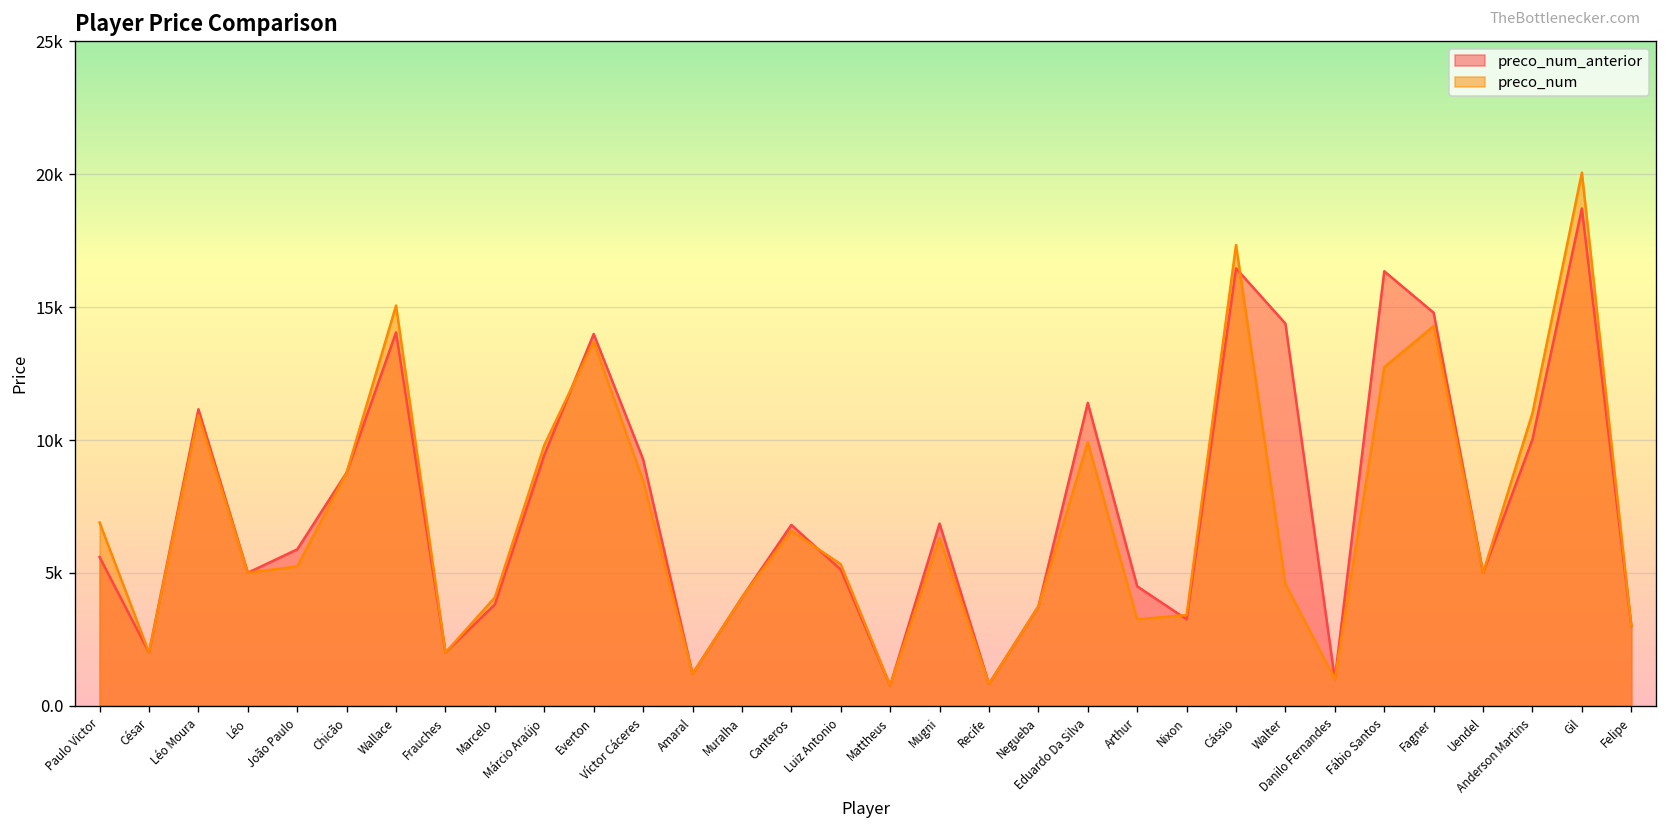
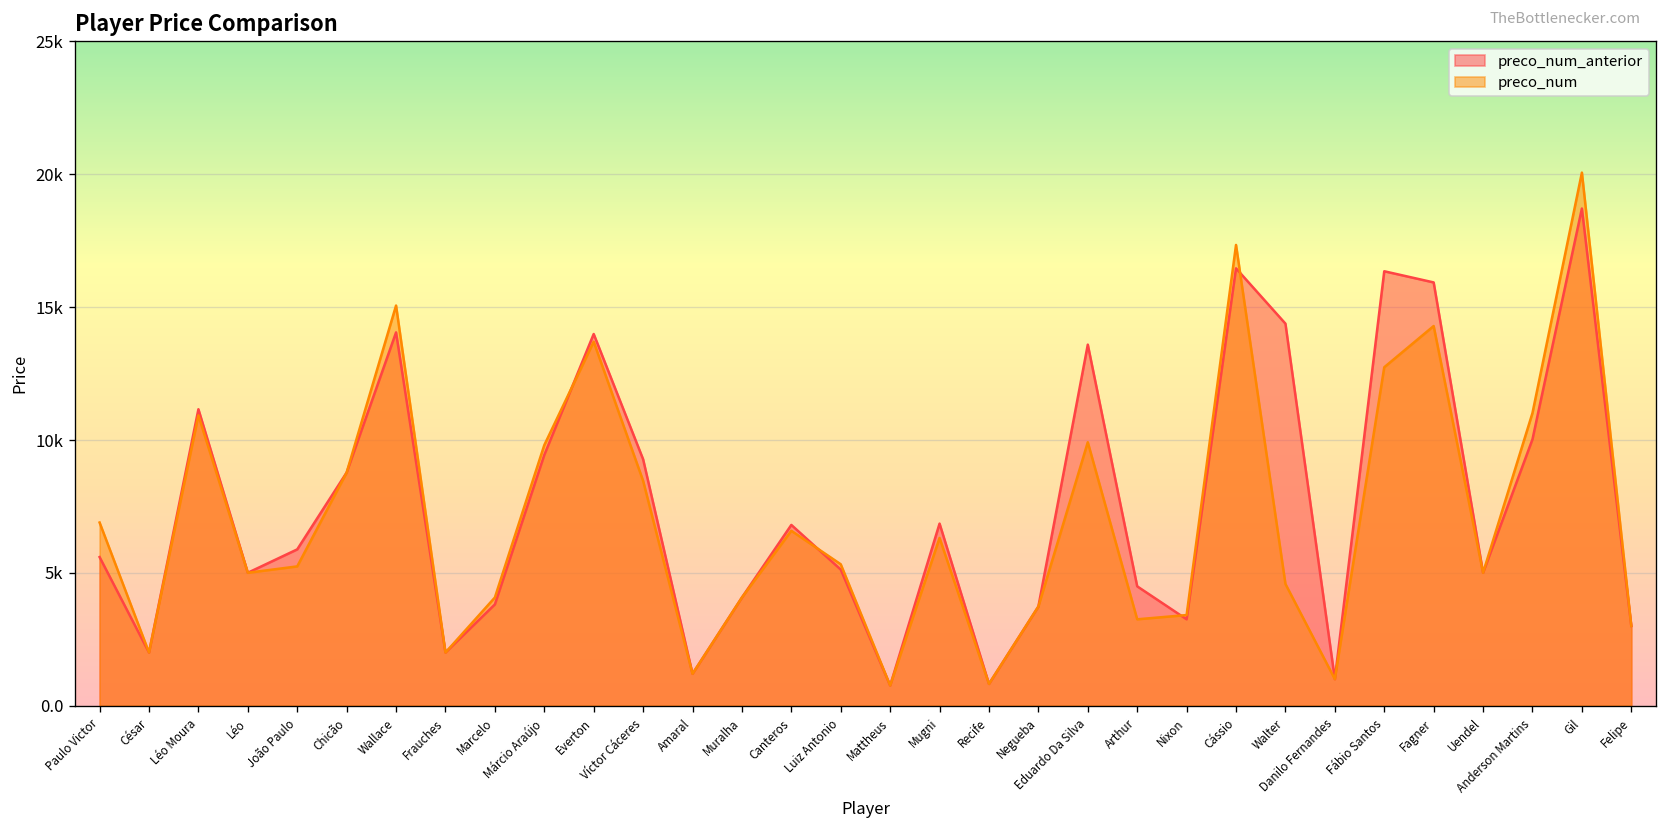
  {
    "preco_num_anterior": {
      "Paulo Victor": 5600,
      "Léo Moura": 11200,
      "João Paulo": 5900,
      "Wallace": 14000,
      "Marcelo": 3800,
      "Márcio Araújo": 9400,
      "Everton": 14000,
      "Víctor Cáceres": 9300,
      "Canteros": 6800,
      "Luiz Antonio": 5100,
      "Mugni": 6900,
-     "Eduardo Da Silva": 11400,
+     "Eduardo Da Silva": 13600,
      "Arthur": 4500,
      "Nixon": 3300,
      "Cássio": 16500,
      "Walter": 14400,
      "Fábio Santos": 16300,
-     "Fagner": 14800,
+     "Fagner": 15900,
      "Anderson Martins": 10000,
      "Gil": 18700
    },
    "preco_num": {
      "Paulo Victor": 6900,
      "Léo Moura": 10900,
      "João Paulo": 5200,
      "Wallace": 15100,
      "Marcelo": 4100,
      "Márcio Araújo": 9800,
      "Everton": 13700,
      "Víctor Cáceres": 8500,
      "Canteros": 6600,
      "Luiz Antonio": 5300,
      "Mugni": 6300,
      "Eduardo Da Silva": 9900,
      "Arthur": 3300,
      "Nixon": 3400,
      "Cássio": 17300,
      "Walter": 4600,
      "Fábio Santos": 12700,
      "Fagner": 14300,
      "Anderson Martins": 11000,
      "Gil": 20100
    }
  }
